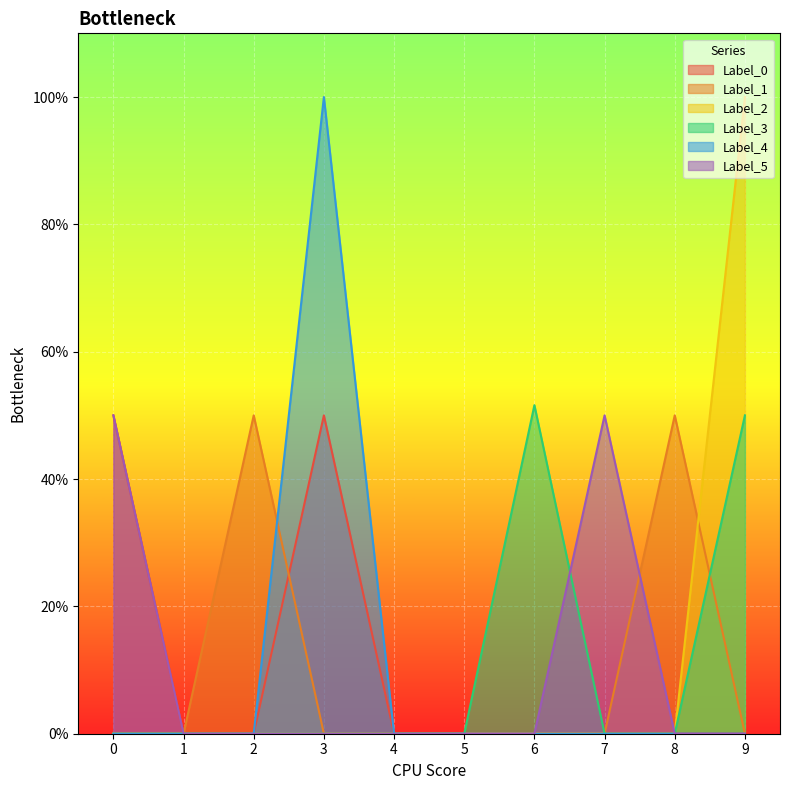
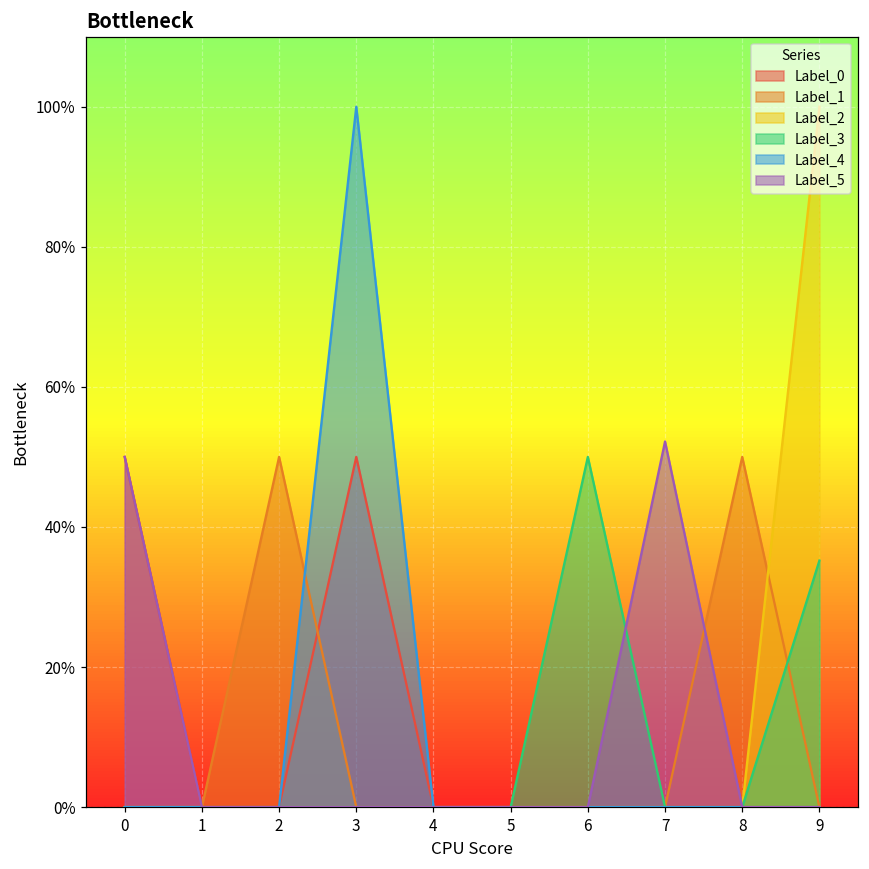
  {
    "Label_3": {
-     "6": "52%",
-     "9": "50%"
+     "6": "50%",
+     "9": "35%"
    },
    "Label_4": {
      "3": "100%"
    },
    "Label_5": {
-     "7": "50%"
+     "7": "52%"
    }
  }
